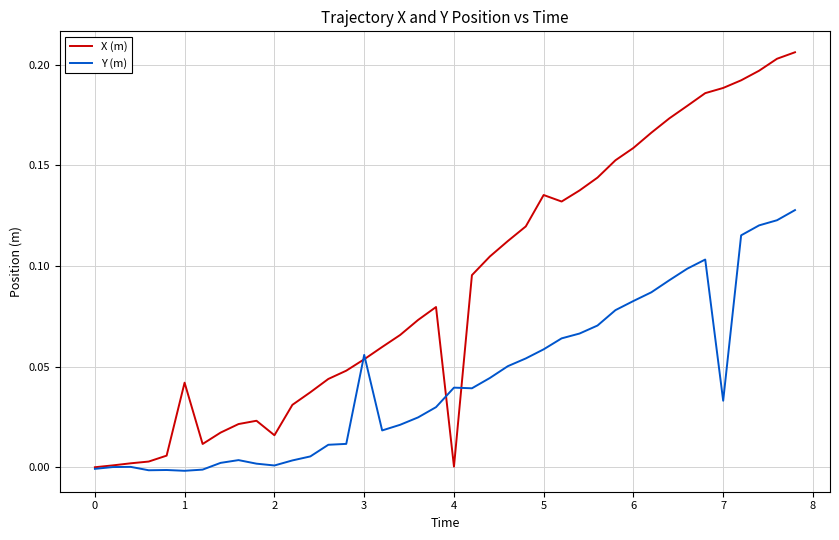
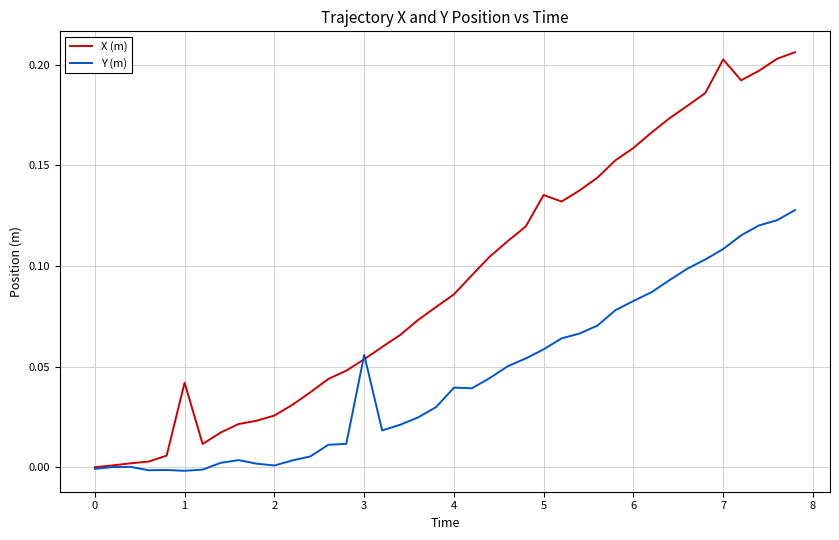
  {
    "X (m)": {
      "1": 0.042,
-     "2": 0.016,
+     "2": 0.026,
      "3": 0.054,
-     "4": 0.000,
+     "4": 0.086,
      "5": 0.135,
      "6": 0.159,
-     "7": 0.189
+     "7": 0.203
    },
    "Y (m)": {
      "1": -0.002,
      "2": 0.001,
      "3": 0.056,
      "4": 0.039,
      "5": 0.059,
      "6": 0.083,
-     "7": 0.033
+     "7": 0.108
    }
  }
